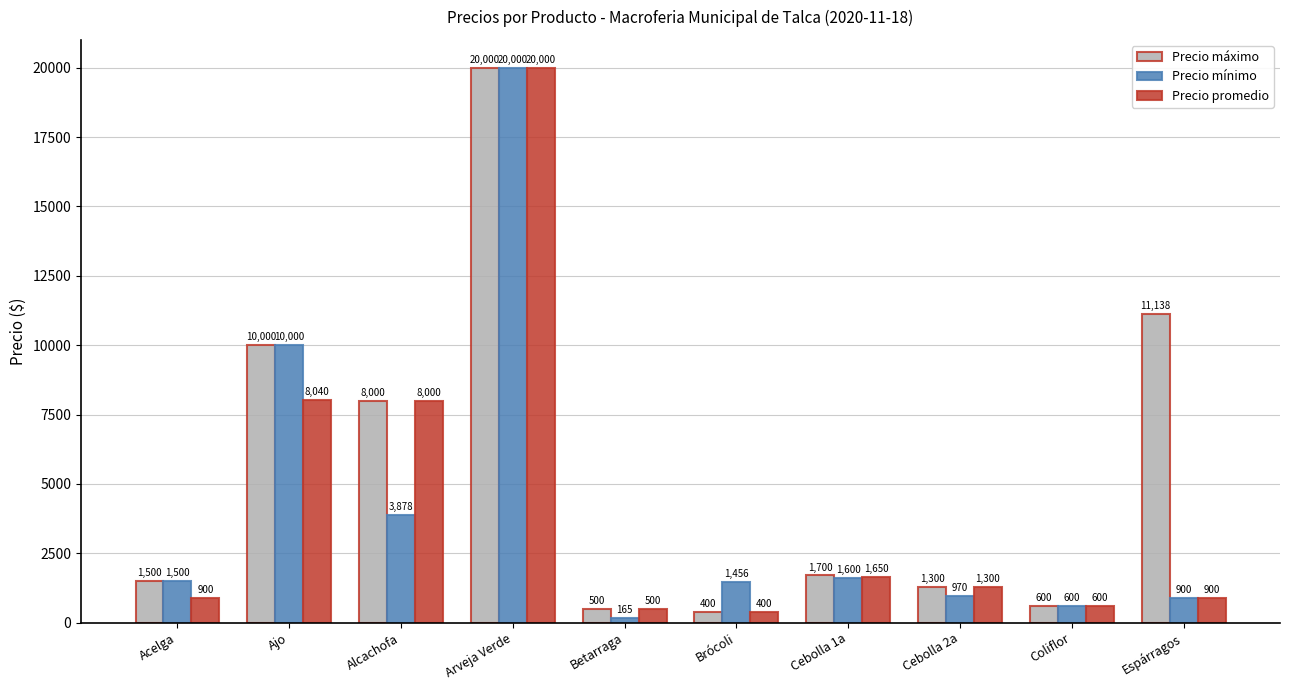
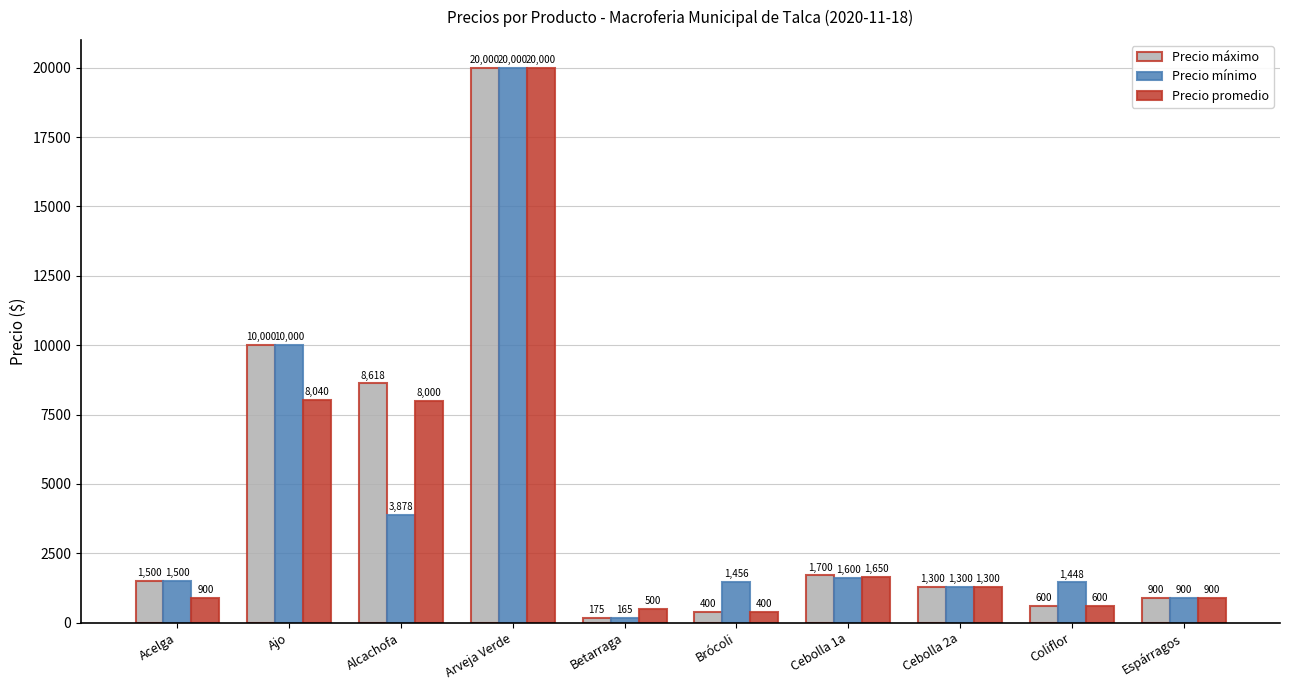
  {
    "Precio máximo": {
      "Acelga": "1,500",
      "Ajo": "10,000",
-     "Alcachofa": "8,000",
+     "Alcachofa": "8,618",
      "Arveja Verde": "20,000",
-     "Betarraga": "500",
+     "Betarraga": "175",
      "Brócoli": "400",
      "Cebolla 1a": "1,700",
      "Cebolla 2a": "1,300",
      "Coliflor": "600",
-     "Espárragos": "11,138"
+     "Espárragos": "900"
    },
    "Precio mínimo": {
      "Acelga": "1,500",
      "Ajo": "10,000",
      "Alcachofa": "3,878",
      "Arveja Verde": "20,000",
      "Betarraga": "165",
      "Brócoli": "1,456",
      "Cebolla 1a": "1,600",
-     "Cebolla 2a": "970",
-     "Coliflor": "600",
+     "Cebolla 2a": "1,300",
+     "Coliflor": "1,448",
      "Espárragos": "900"
    },
    "Precio promedio": {
      "Acelga": "900",
      "Ajo": "8,040",
      "Alcachofa": "8,000",
      "Arveja Verde": "20,000",
      "Betarraga": "500",
      "Brócoli": "400",
      "Cebolla 1a": "1,650",
      "Cebolla 2a": "1,300",
      "Coliflor": "600",
      "Espárragos": "900"
    }
  }
